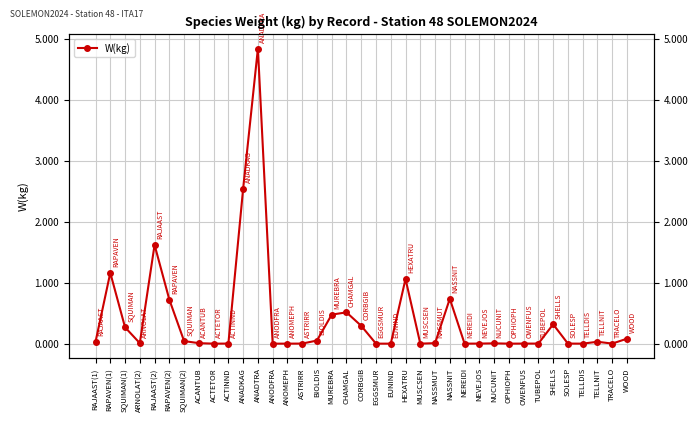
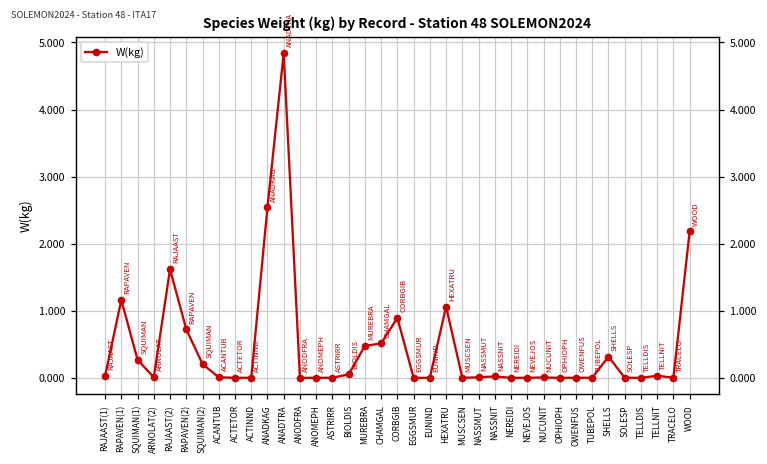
  {
    "RAJAAST(1)": 0.0,
    "RAPAVEN(1)": 1.2,
    "SQUIMAN(1)": 0.3,
    "ARNOLAT(2)": 0.0,
    "RAJAAST(2)": 1.6,
    "RAPAVEN(2)": 0.7,
-   "SQUIMAN(2)": 0.0,
+   "SQUIMAN(2)": 0.2,
    "ACANTUB": 0.0,
    "ACTETOR": 0.0,
    "ACTINND": 0.0,
    "ANADKAG": 2.5,
    "ANADTRA": 4.8,
    "ANODFRA": 0.0,
    "ANOMEPH": 0.0,
    "ASTRIRR": 0.0,
    "BIOLDIS": 0.1,
    "MUREBRA": 0.5,
    "CHAMGAL": 0.5,
-   "CORBGIB": 0.3,
+   "CORBGIB": 0.9,
    "EGGSMUR": 0.0,
    "EUNIND": 0.0,
    "HEXATRU": 1.1,
    "MUSCSEN": 0.0,
    "NASSMUT": 0.0,
-   "NASSNIT": 0.7,
+   "NASSNIT": 0.0,
    "NEREIDI": 0.0,
    "NEVEJOS": 0.0,
    "NUCUNIT": 0.0,
    "OPHIOPH": 0.0,
    "OWENFUS": 0.0,
    "TUBEPOL": 0.0,
    "SHELLS": 0.3,
    "SOLESP": 0.0,
    "TELLDIS": 0.0,
    "TELLNIT": 0.0,
    "TRACELO": 0.0,
-   "WOOD": 0.1
+   "WOOD": 2.2
  }
